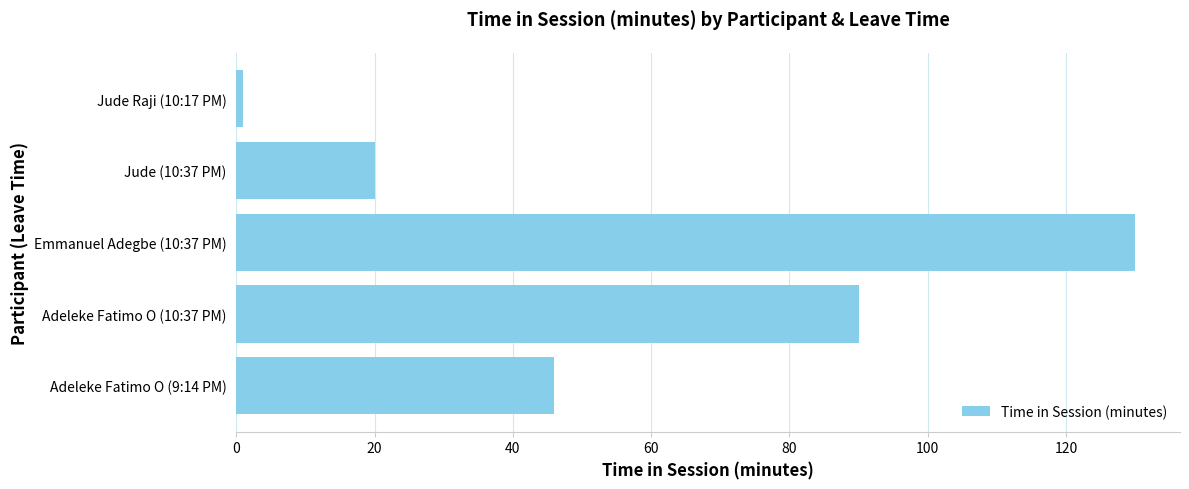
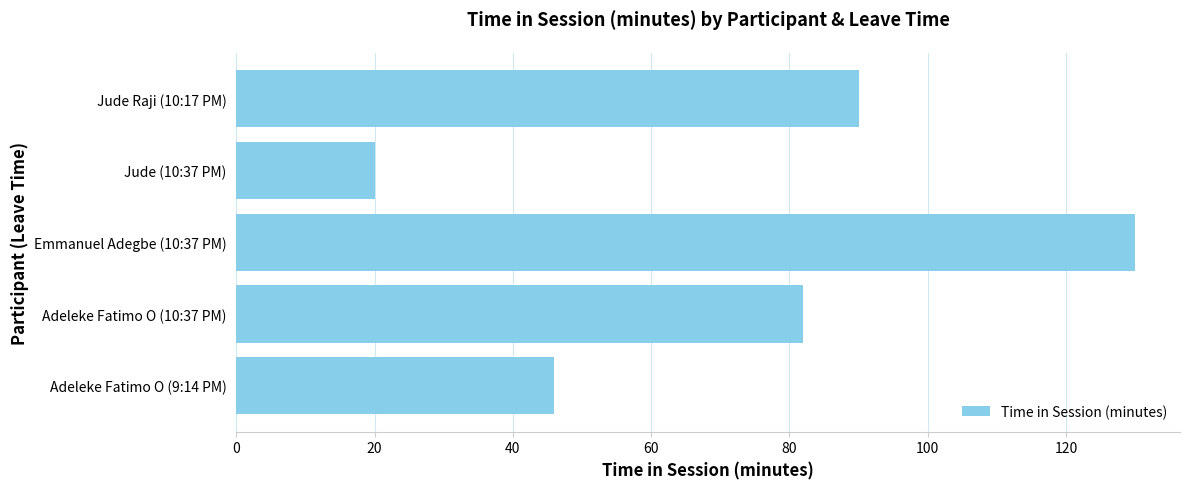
  {
-   "Jude Raji (10:17 PM)": 1,
+   "Jude Raji (10:17 PM)": 90,
    "Jude (10:37 PM)": 20,
    "Emmanuel Adegbe (10:37 PM)": 130,
-   "Adeleke Fatimo O (10:37 PM)": 90,
+   "Adeleke Fatimo O (10:37 PM)": 82,
    "Adeleke Fatimo O (9:14 PM)": 46
  }
